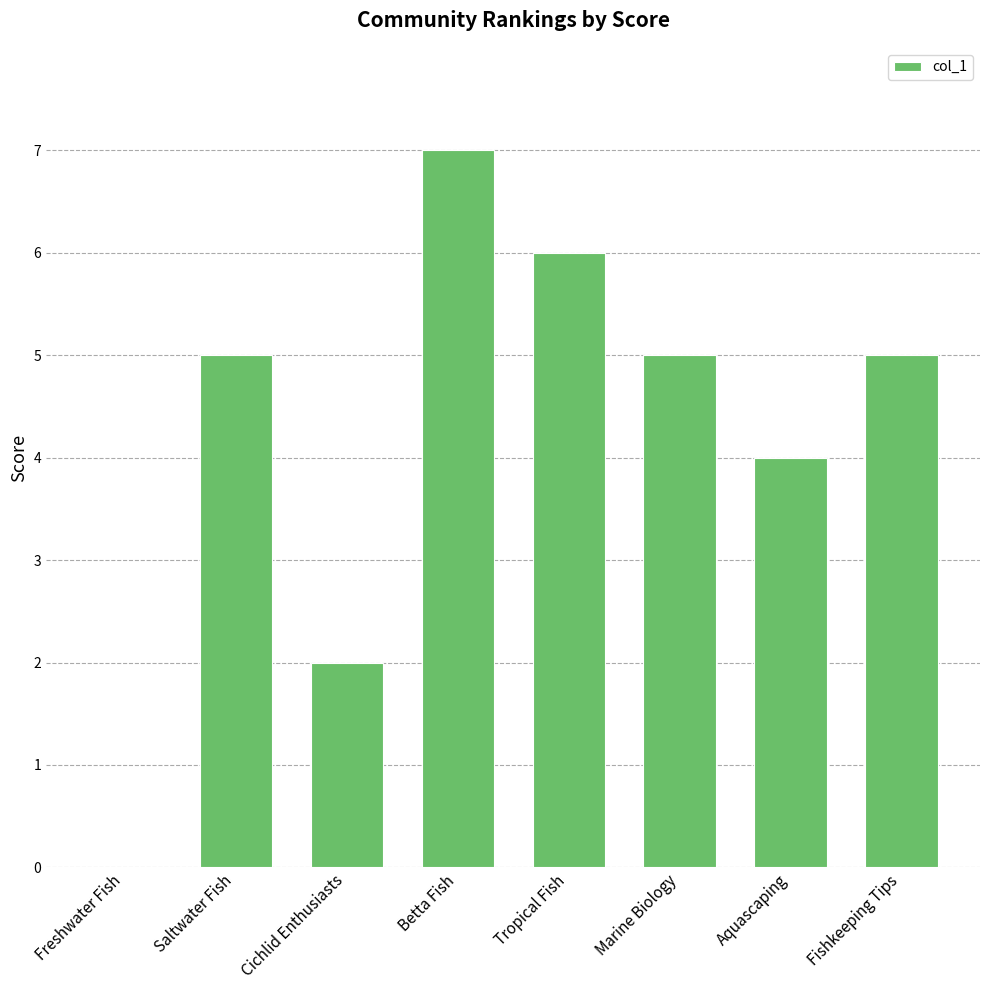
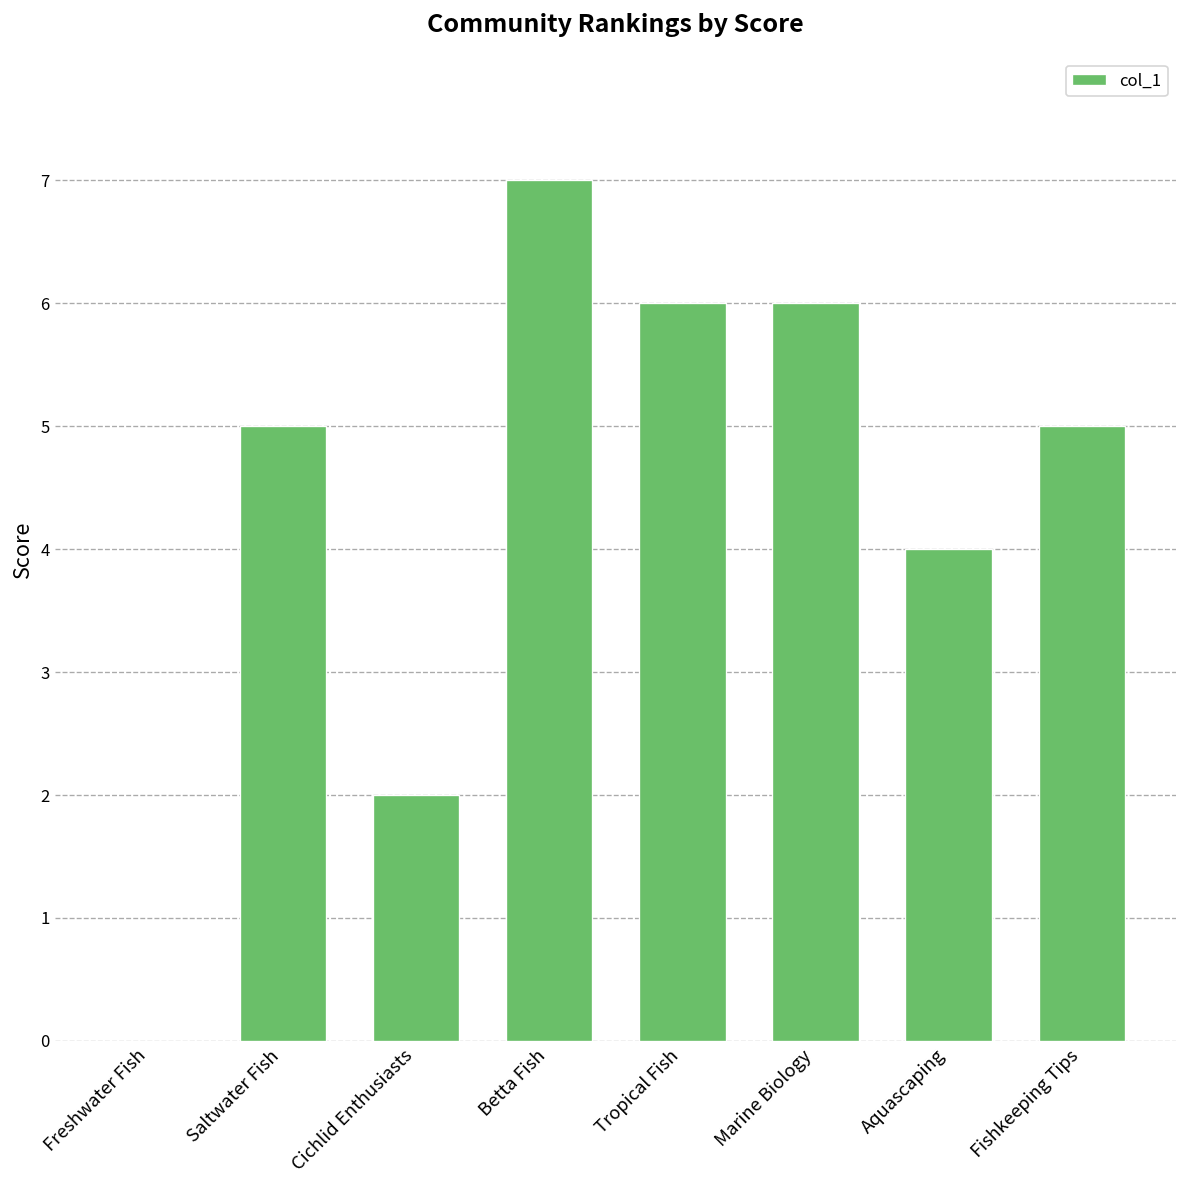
  {
    "Freshwater Fish": 0,
    "Saltwater Fish": 5,
    "Cichlid Enthusiasts": 2,
    "Betta Fish": 7,
    "Tropical Fish": 6,
-   "Marine Biology": 5,
+   "Marine Biology": 6,
    "Aquascaping": 4,
    "Fishkeeping Tips": 5
  }
